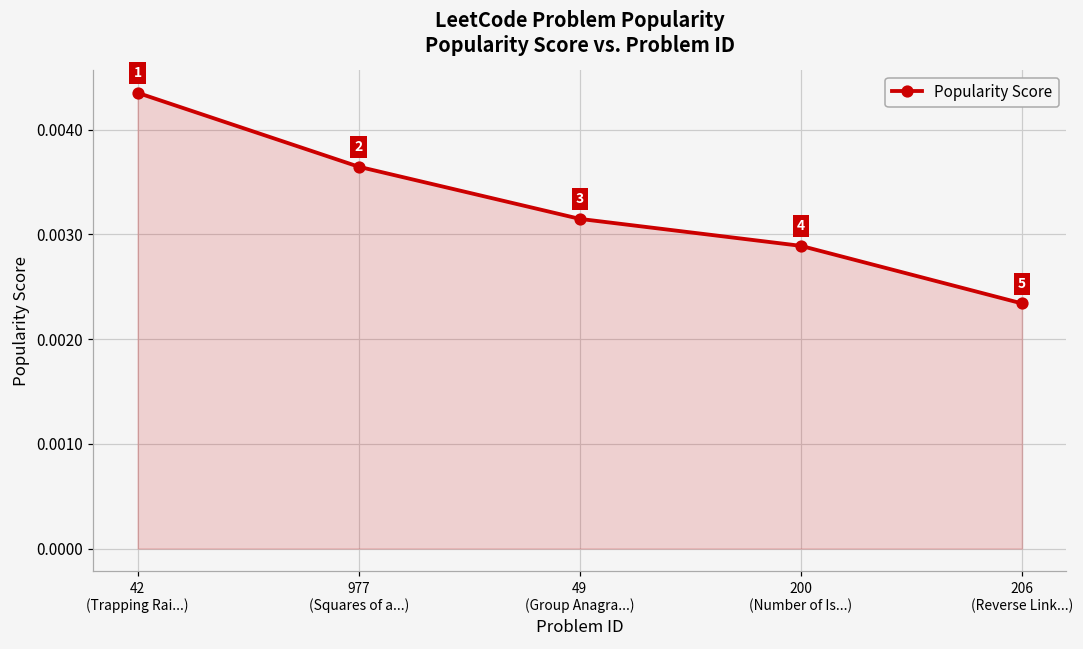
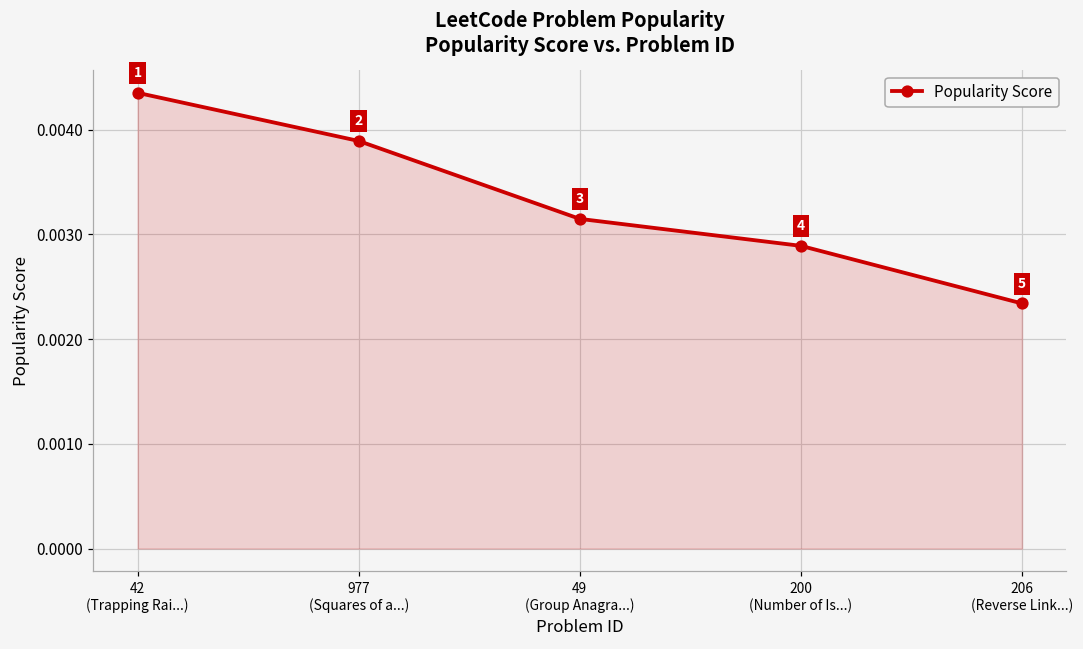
  {
-   "977 (Squares of a...)": 0.0036
+   "977 (Squares of a...)": 0.0039
  }
